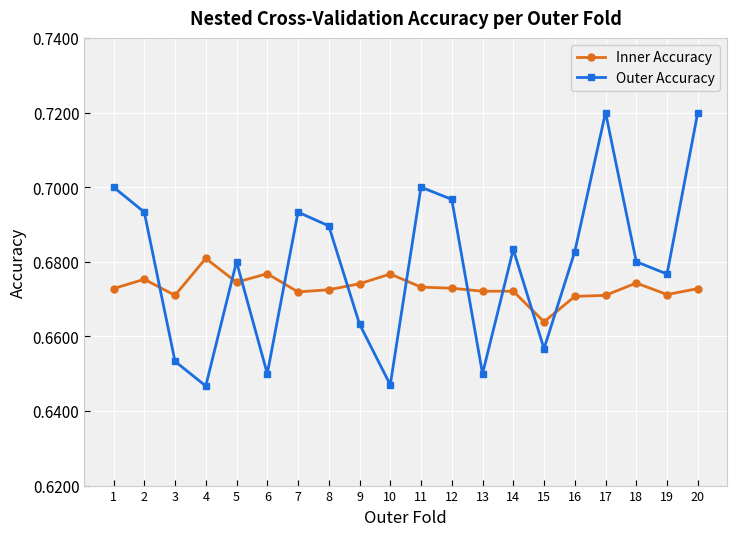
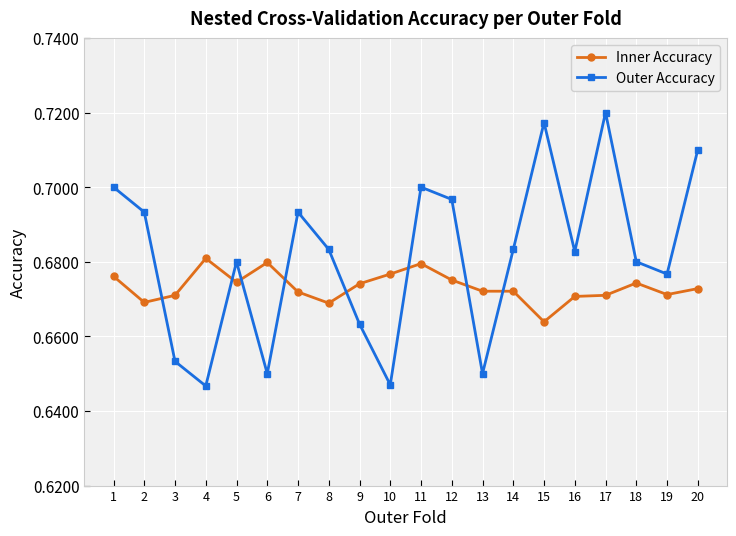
  {
    "Inner Accuracy": {
-     "1": 0.673,
-     "2": 0.675,
+     "1": 0.676,
+     "2": 0.669,
      "3": 0.671,
      "4": 0.681,
      "5": 0.675,
-     "6": 0.677,
+     "6": 0.680,
      "7": 0.672,
-     "8": 0.673,
+     "8": 0.669,
      "9": 0.674,
      "10": 0.677,
-     "11": 0.673,
-     "12": 0.673,
+     "11": 0.680,
+     "12": 0.675,
      "13": 0.672,
      "14": 0.672,
      "15": 0.664,
      "16": 0.671,
      "17": 0.671,
      "18": 0.674,
      "19": 0.671,
      "20": 0.673
    },
    "Outer Accuracy": {
      "1": 0.700,
      "2": 0.693,
      "3": 0.653,
      "4": 0.647,
      "5": 0.680,
      "6": 0.650,
      "7": 0.693,
-     "8": 0.690,
+     "8": 0.683,
      "9": 0.663,
      "10": 0.647,
      "11": 0.700,
      "12": 0.697,
      "13": 0.650,
      "14": 0.683,
-     "15": 0.657,
+     "15": 0.717,
      "16": 0.683,
      "17": 0.720,
      "18": 0.680,
      "19": 0.677,
-     "20": 0.72
+     "20": 0.71
    }
  }
